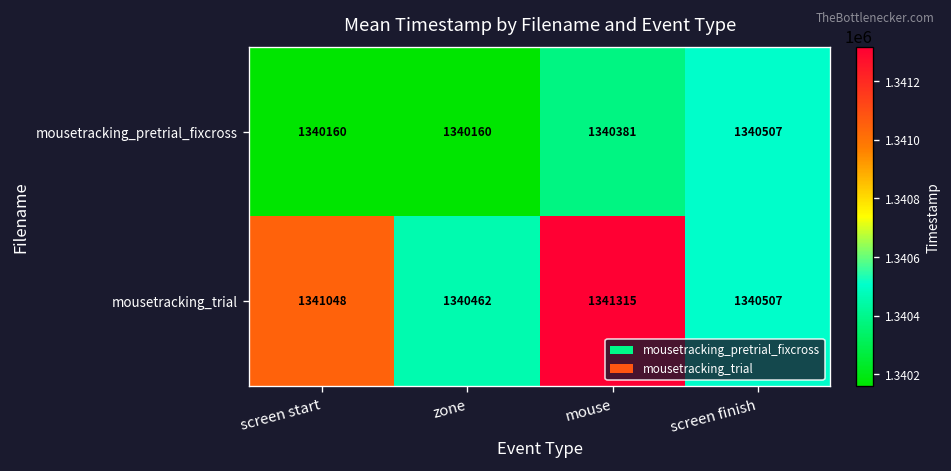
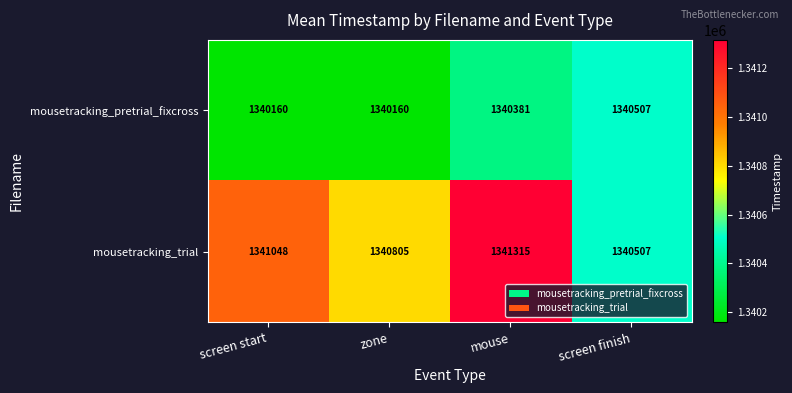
  {
    "mousetracking_pretrial_fixcross": {
      "screen start": 1340160,
      "zone": 1340160,
      "mouse": 1340381,
      "screen finish": 1340507
    },
    "mousetracking_trial": {
      "screen start": 1341048,
-     "zone": 1340462,
+     "zone": 1340805,
      "mouse": 1341315,
      "screen finish": 1340507
    }
  }
